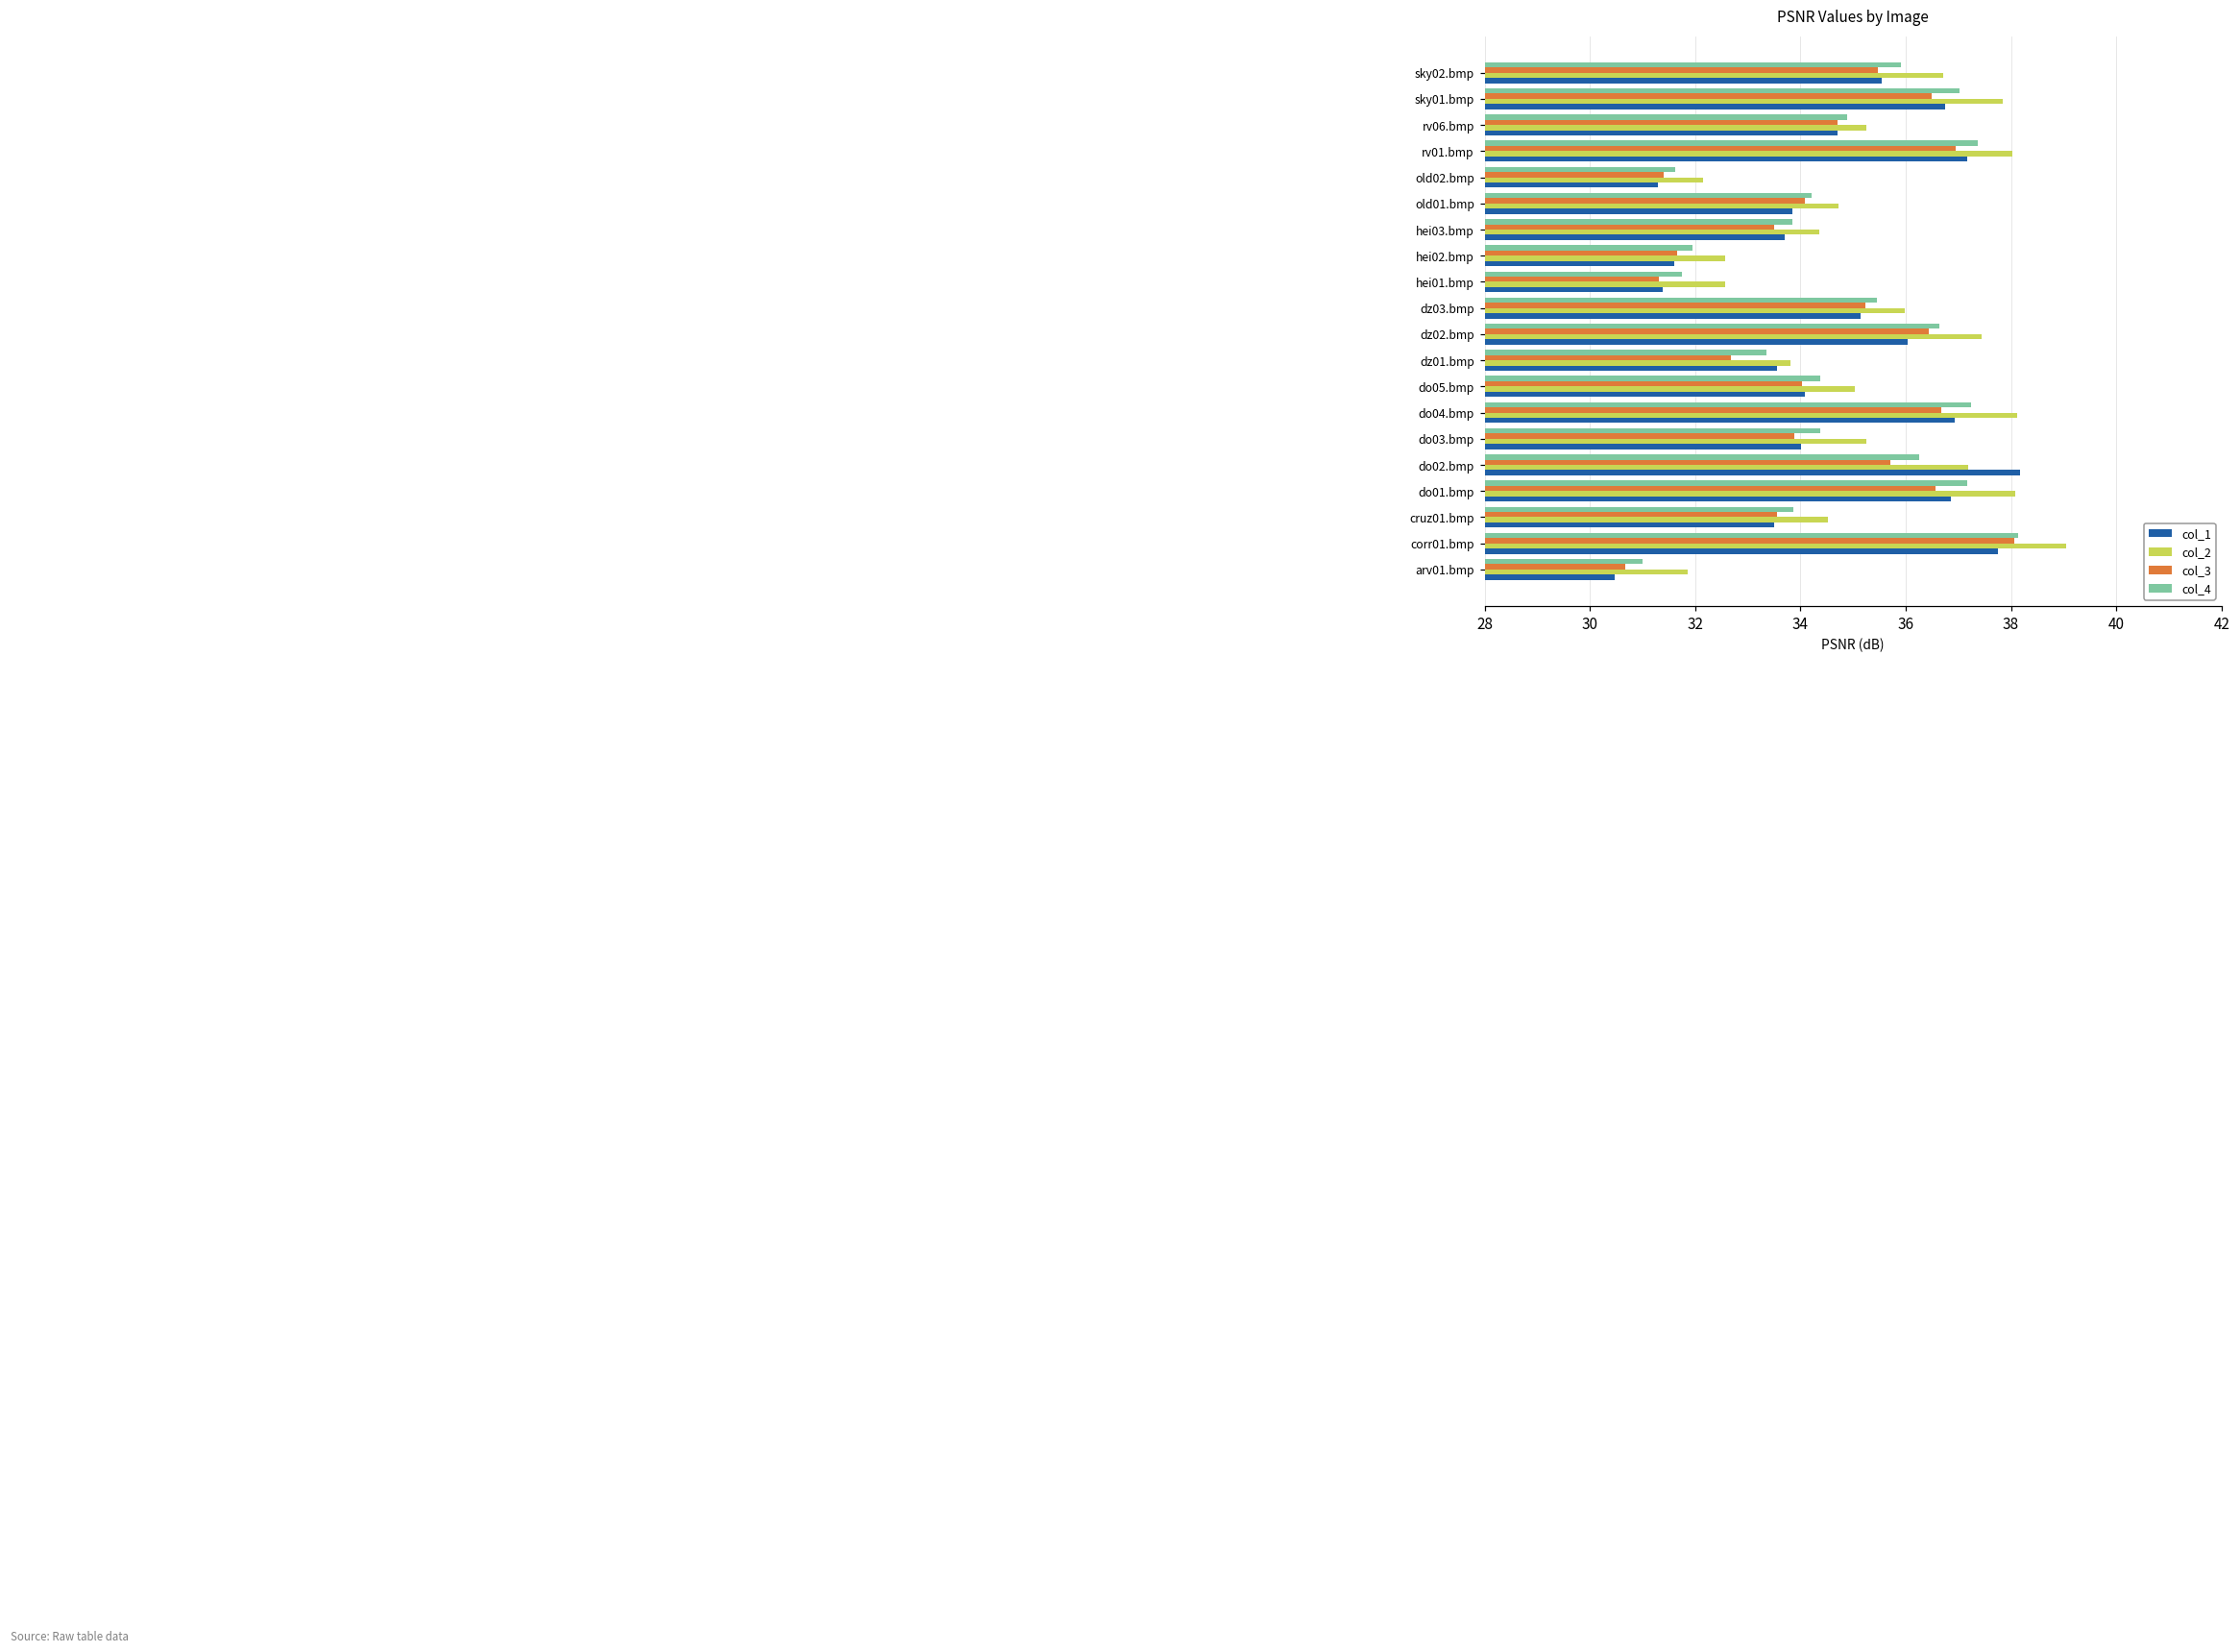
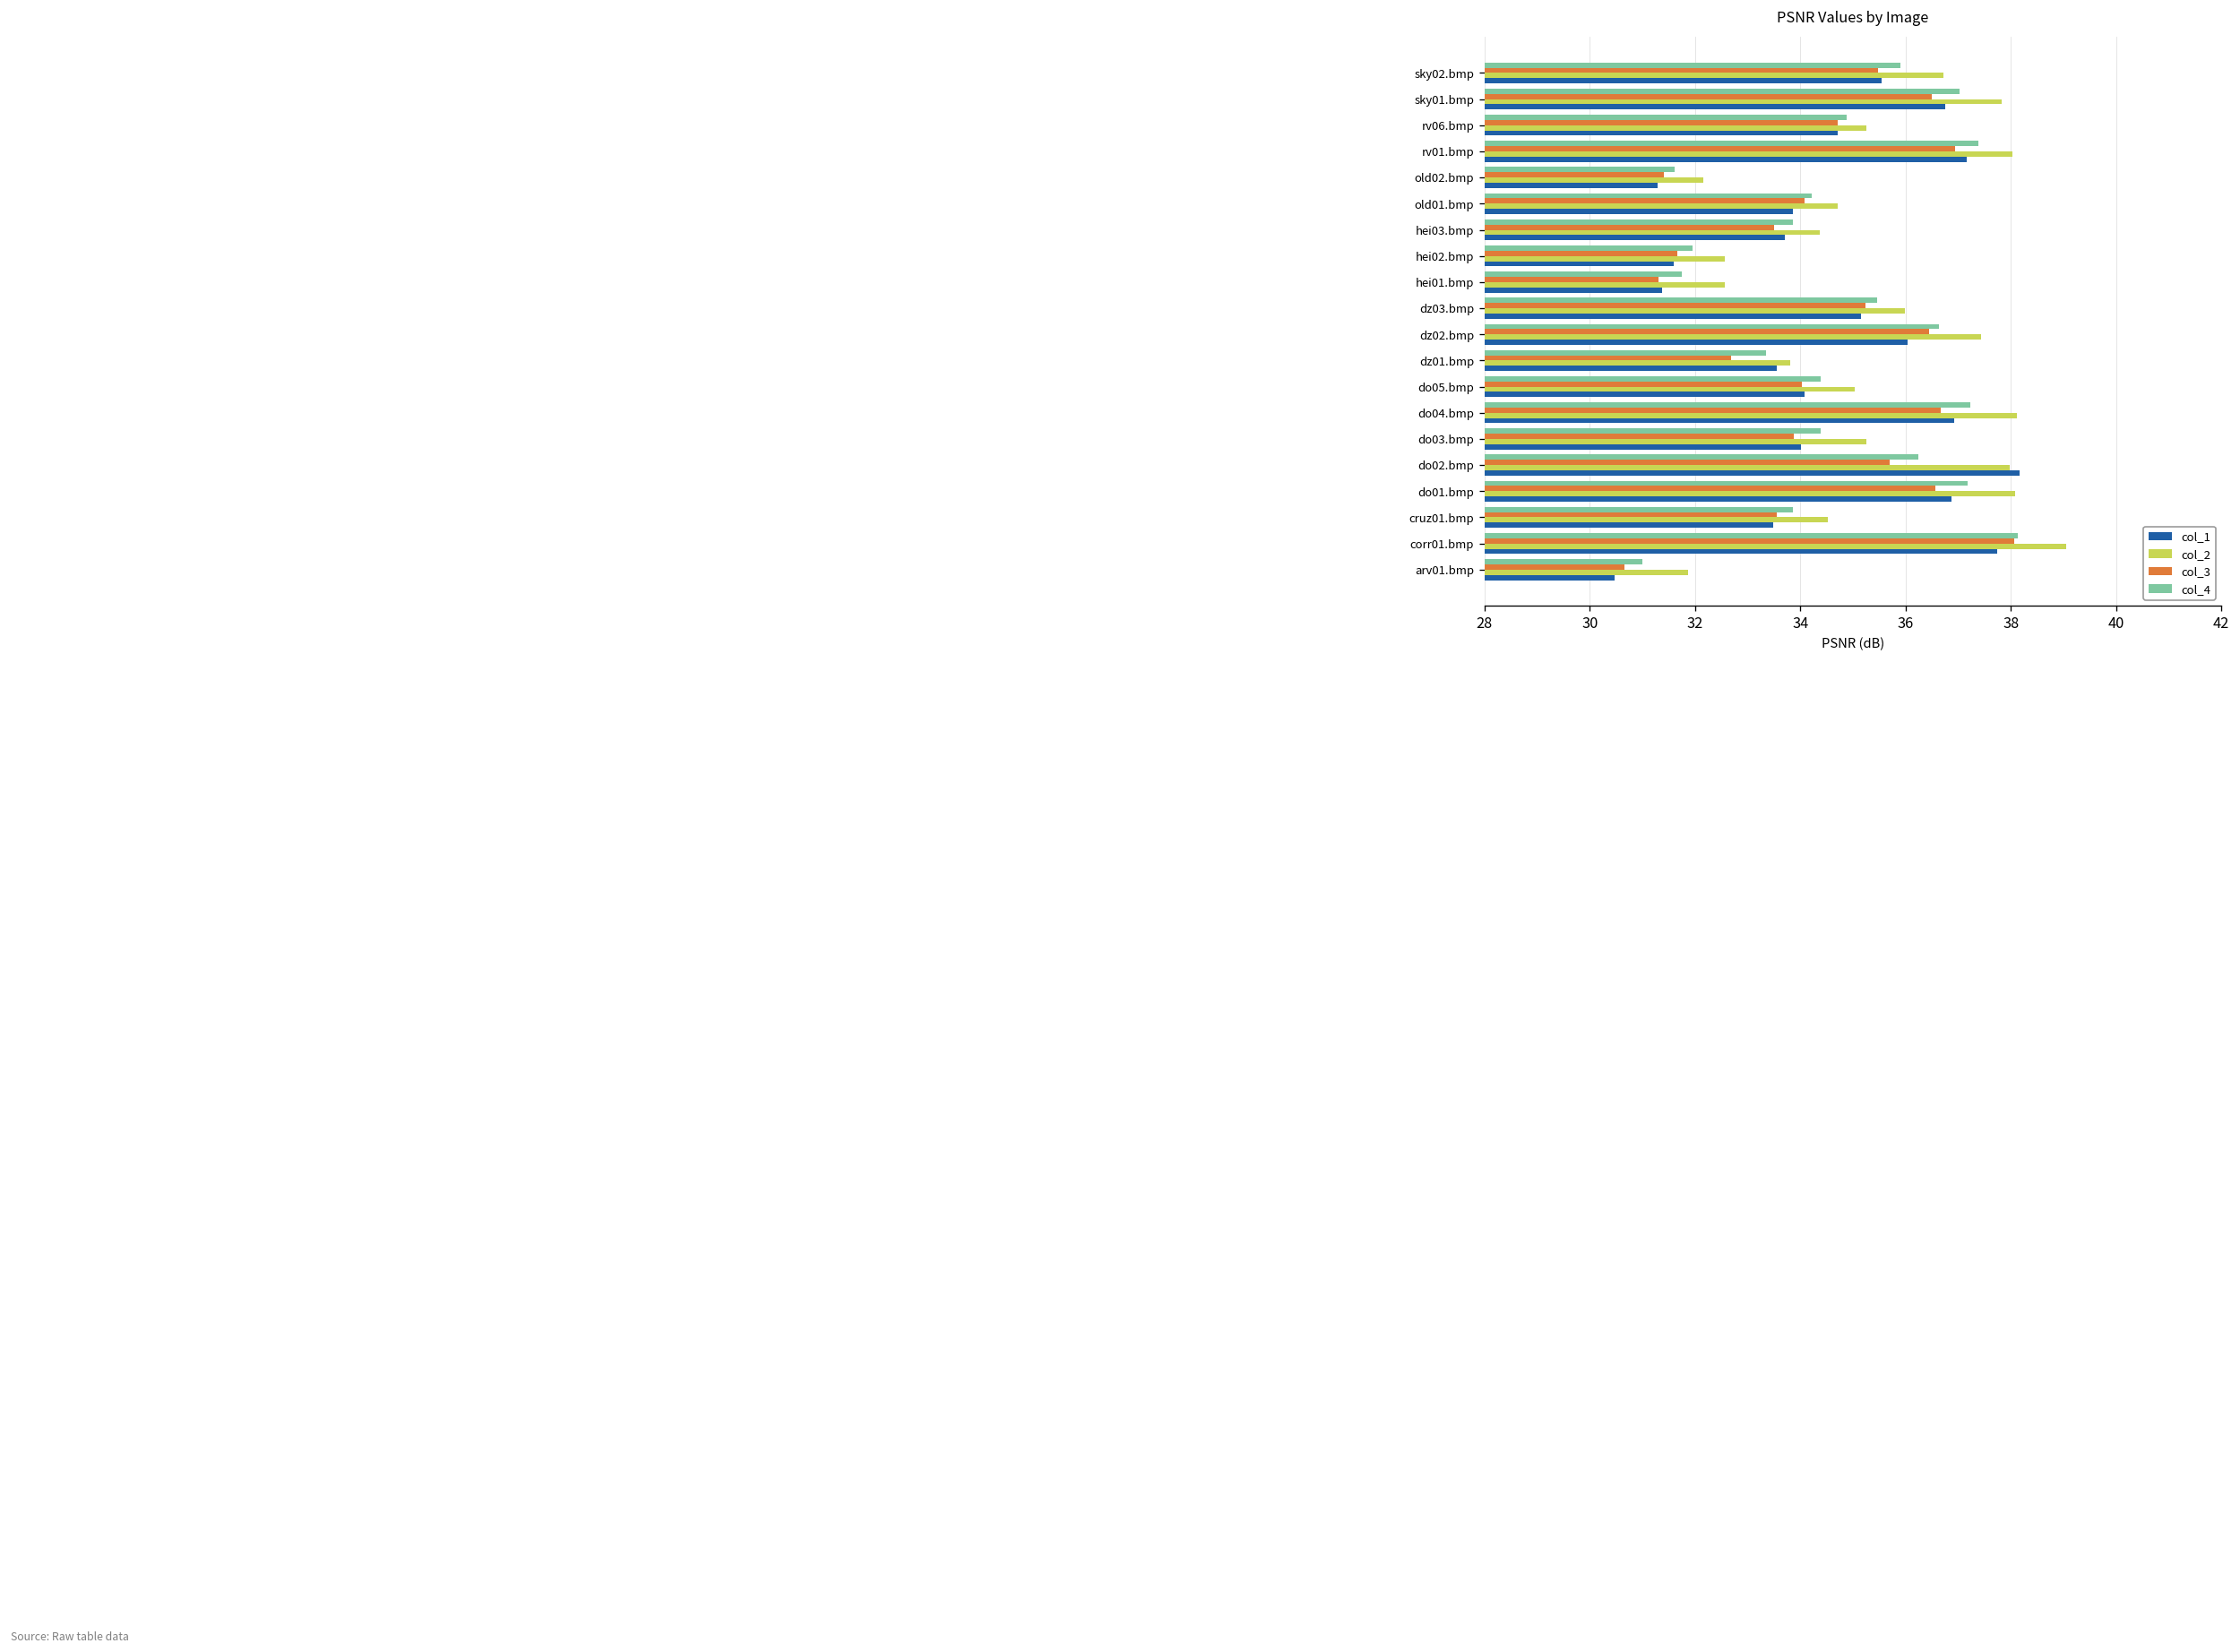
  {
    "col_1": {
      "sky02.bmp": 35.5,
      "sky01.bmp": 36.8,
      "rv06.bmp": 34.7,
      "rv01.bmp": 37.2,
      "old02.bmp": 31.3,
      "old01.bmp": 33.9,
      "hei03.bmp": 33.7,
      "hei02.bmp": 31.6,
      "hei01.bmp": 31.4,
      "dz03.bmp": 35.1,
      "dz02.bmp": 36.0,
      "dz01.bmp": 33.6,
      "do05.bmp": 34.1,
      "do04.bmp": 36.9,
      "do03.bmp": 34.0,
      "do02.bmp": 38.2,
      "do01.bmp": 36.9,
      "cruz01.bmp": 33.5,
      "corr01.bmp": 37.7,
      "arv01.bmp": 30.5
    },
    "col_2": {
      "sky02.bmp": 36.7,
      "sky01.bmp": 37.8,
      "rv06.bmp": 35.3,
      "rv01.bmp": 38.0,
      "old02.bmp": 32.2,
      "old01.bmp": 34.7,
      "hei03.bmp": 34.4,
      "hei02.bmp": 32.6,
      "hei01.bmp": 32.6,
      "dz03.bmp": 36.0,
      "dz02.bmp": 37.4,
      "dz01.bmp": 33.8,
      "do05.bmp": 35.0,
      "do04.bmp": 38.1,
      "do03.bmp": 35.3,
-     "do02.bmp": 37.2,
+     "do02.bmp": 38.0,
      "do01.bmp": 38.1,
      "cruz01.bmp": 34.5,
      "corr01.bmp": 39.1,
      "arv01.bmp": 31.9
    },
    "col_3": {
      "sky02.bmp": 35.5,
      "sky01.bmp": 36.5,
      "rv06.bmp": 34.7,
      "rv01.bmp": 36.9,
      "old02.bmp": 31.4,
      "old01.bmp": 34.1,
      "hei03.bmp": 33.5,
      "hei02.bmp": 31.7,
      "hei01.bmp": 31.3,
      "dz03.bmp": 35.2,
      "dz02.bmp": 36.4,
      "dz01.bmp": 32.7,
      "do05.bmp": 34.0,
      "do04.bmp": 36.7,
      "do03.bmp": 33.9,
      "do02.bmp": 35.7,
      "do01.bmp": 36.6,
      "cruz01.bmp": 33.6,
      "corr01.bmp": 38.1,
      "arv01.bmp": 30.7
    },
    "col_4": {
      "sky02.bmp": 35.9,
      "sky01.bmp": 37.0,
      "rv06.bmp": 34.9,
      "rv01.bmp": 37.4,
      "old02.bmp": 31.6,
      "old01.bmp": 34.2,
      "hei03.bmp": 33.9,
      "hei02.bmp": 31.9,
      "hei01.bmp": 31.8,
      "dz03.bmp": 35.5,
      "dz02.bmp": 36.6,
      "dz01.bmp": 33.3,
      "do05.bmp": 34.4,
      "do04.bmp": 37.2,
      "do03.bmp": 34.4,
      "do02.bmp": 36.3,
      "do01.bmp": 37.2,
      "cruz01.bmp": 33.9,
      "corr01.bmp": 38.1,
      "arv01.bmp": 31.0
    }
  }
